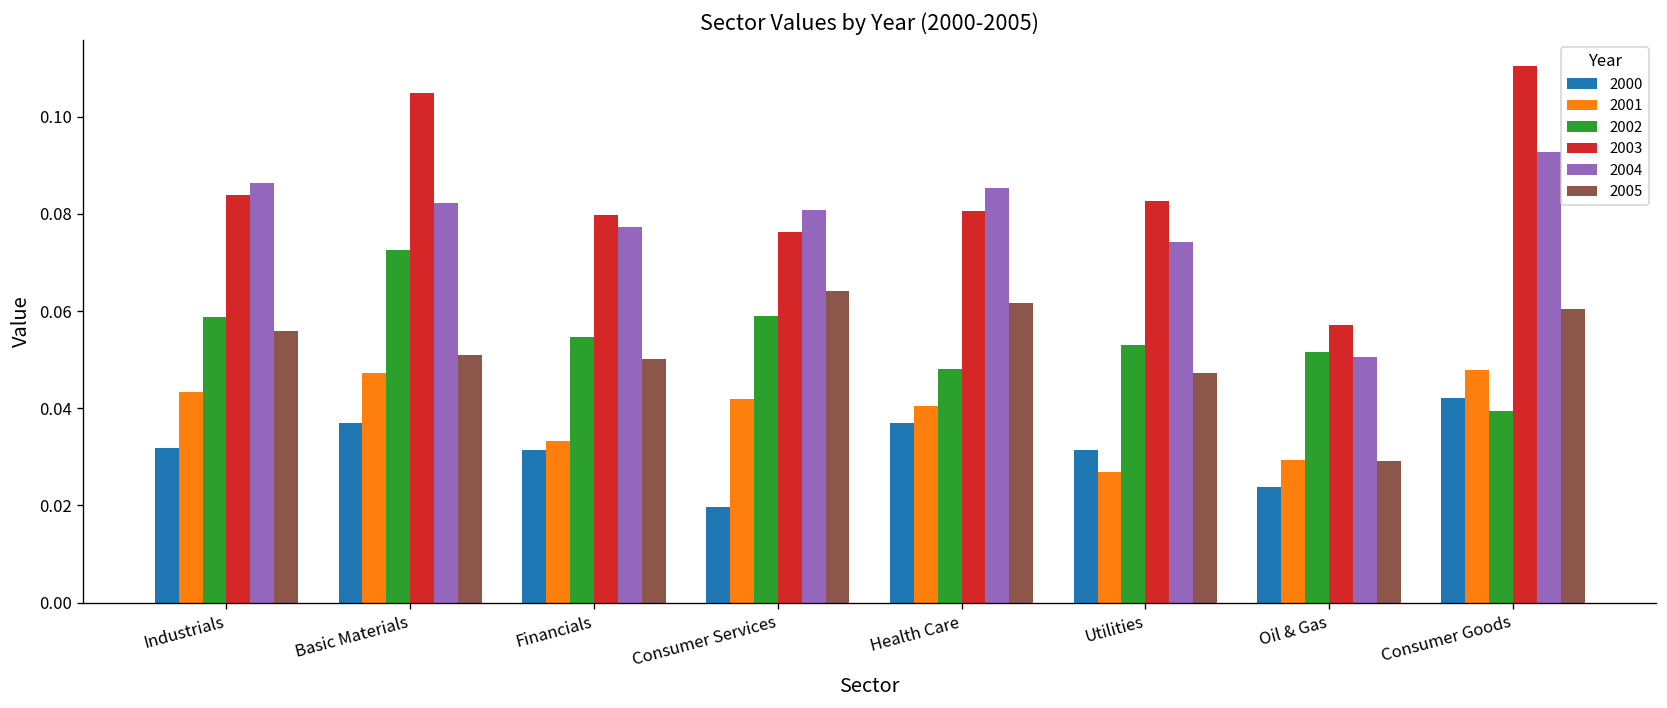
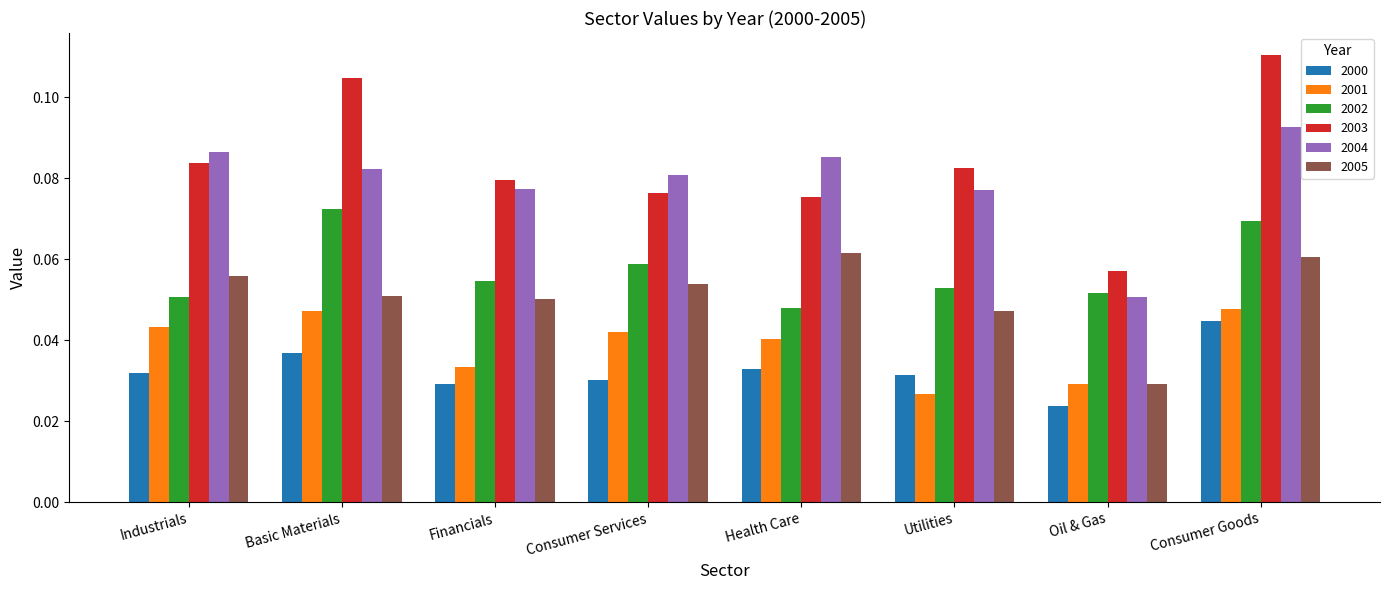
  {
    "2000": {
      "Industrials": 0.032,
      "Basic Materials": 0.037,
-     "Financials": 0.031,
-     "Consumer Services": 0.020,
-     "Health Care": 0.037,
+     "Financials": 0.029,
+     "Consumer Services": 0.030,
+     "Health Care": 0.033,
      "Utilities": 0.031,
      "Oil & Gas": 0.024,
-     "Consumer Goods": 0.042
+     "Consumer Goods": 0.045
    },
    "2001": {
      "Industrials": 0.043,
      "Basic Materials": 0.047,
      "Financials": 0.033,
      "Consumer Services": 0.042,
      "Health Care": 0.040,
      "Utilities": 0.027,
      "Oil & Gas": 0.029,
      "Consumer Goods": 0.048
    },
    "2002": {
-     "Industrials": 0.059,
+     "Industrials": 0.051,
      "Basic Materials": 0.072,
      "Financials": 0.055,
      "Consumer Services": 0.059,
      "Health Care": 0.048,
      "Utilities": 0.053,
      "Oil & Gas": 0.052,
-     "Consumer Goods": 0.039
+     "Consumer Goods": 0.069
    },
    "2003": {
      "Industrials": 0.084,
      "Basic Materials": 0.105,
      "Financials": 0.080,
      "Consumer Services": 0.076,
-     "Health Care": 0.081,
+     "Health Care": 0.075,
      "Utilities": 0.083,
      "Oil & Gas": 0.057,
      "Consumer Goods": 0.110
    },
    "2004": {
      "Industrials": 0.086,
      "Basic Materials": 0.082,
      "Financials": 0.077,
      "Consumer Services": 0.081,
      "Health Care": 0.085,
-     "Utilities": 0.074,
+     "Utilities": 0.077,
      "Oil & Gas": 0.051,
      "Consumer Goods": 0.093
    },
    "2005": {
      "Industrials": 0.056,
      "Basic Materials": 0.051,
      "Financials": 0.050,
-     "Consumer Services": 0.064,
+     "Consumer Services": 0.054,
      "Health Care": 0.062,
      "Utilities": 0.047,
      "Oil & Gas": 0.029,
      "Consumer Goods": 0.060
    }
  }
